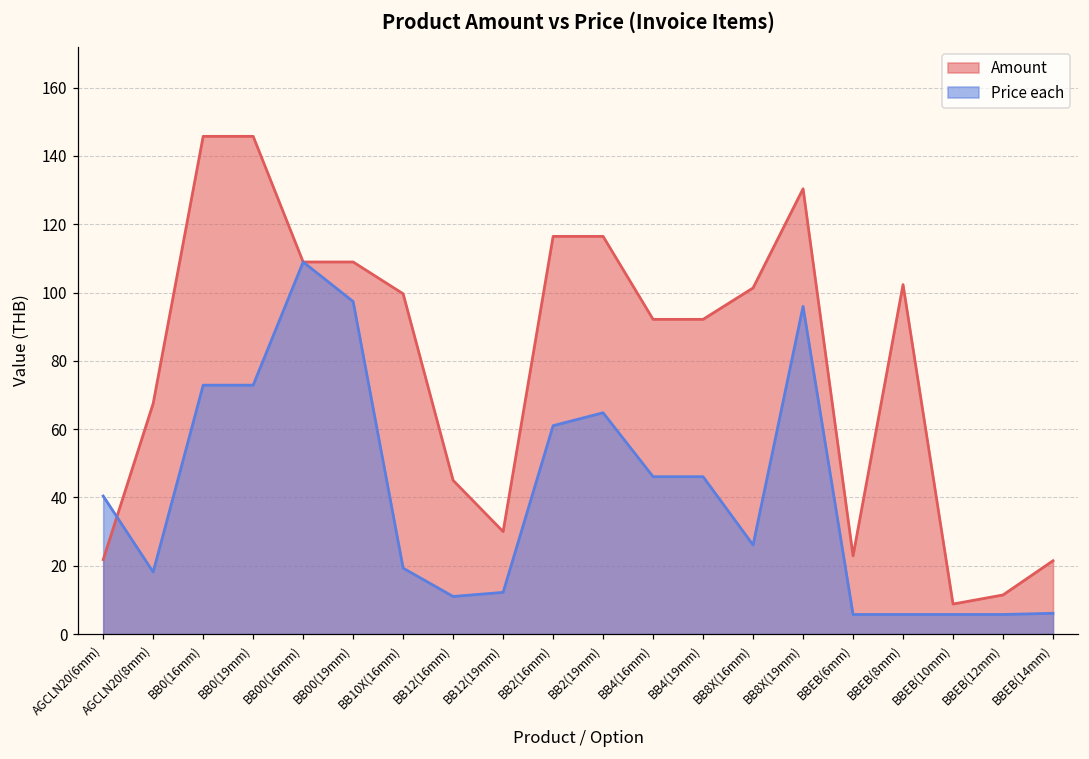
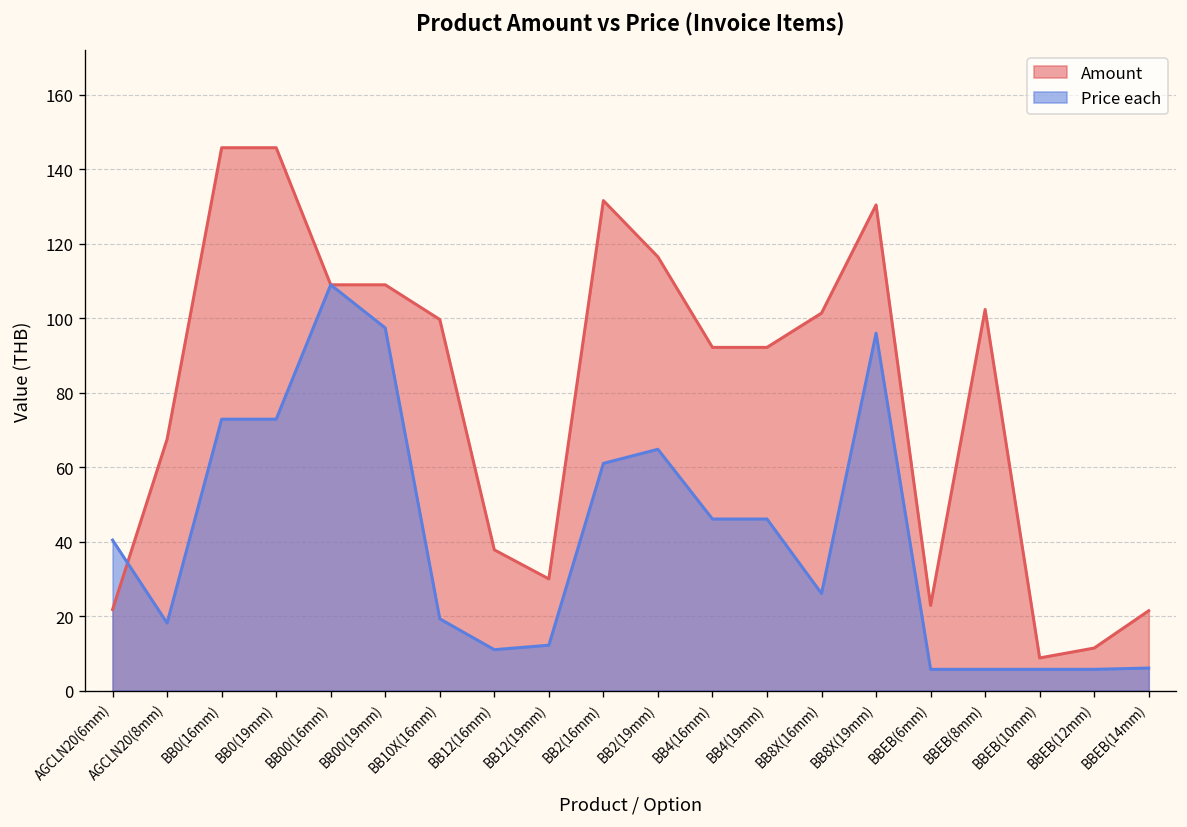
  {
    "Amount": {
      "AGCLN20(6mm)": 22,
      "AGCLN20(8mm)": 68,
      "BB0(16mm)": 146,
      "BB0(19mm)": 146,
      "BB00(19mm)": 109,
      "BB10X(16mm)": 100,
-     "BB12(16mm)": 45,
+     "BB12(16mm)": 38,
      "BB12(19mm)": 30,
-     "BB2(16mm)": 116,
+     "BB2(16mm)": 132,
      "BB2(19mm)": 116,
      "BB4(16mm)": 92,
      "BB4(19mm)": 92,
      "BB8X(16mm)": 101,
      "BB8X(19mm)": 130,
      "BBEB(6mm)": 23,
      "BBEB(8mm)": 102,
      "BBEB(10mm)": 9,
      "BBEB(12mm)": 11,
      "BBEB(14mm)": 21
    },
    "Price each": {
      "AGCLN20(6mm)": 40,
      "AGCLN20(8mm)": 18,
      "BB0(16mm)": 73,
      "BB0(19mm)": 73,
      "BB00(19mm)": 97,
      "BB10X(16mm)": 19,
      "BB12(16mm)": 11,
      "BB12(19mm)": 12,
      "BB2(16mm)": 61,
      "BB2(19mm)": 65,
      "BB4(16mm)": 46,
      "BB4(19mm)": 46,
      "BB8X(16mm)": 26,
      "BB8X(19mm)": 96,
      "BBEB(6mm)": 6,
      "BBEB(8mm)": 6,
      "BBEB(10mm)": 6,
      "BBEB(12mm)": 6,
      "BBEB(14mm)": 6
    }
  }
